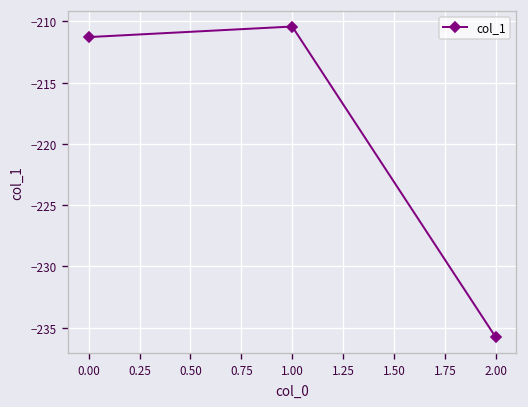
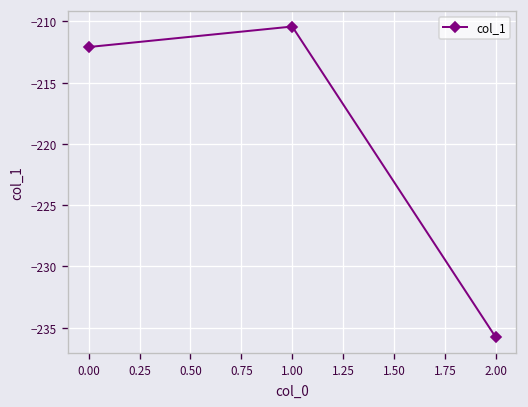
  {
-   "0.00": -211.3,
+   "0.00": -212.1,
    "1.00": -210.4,
    "2.00": -235.8
  }
